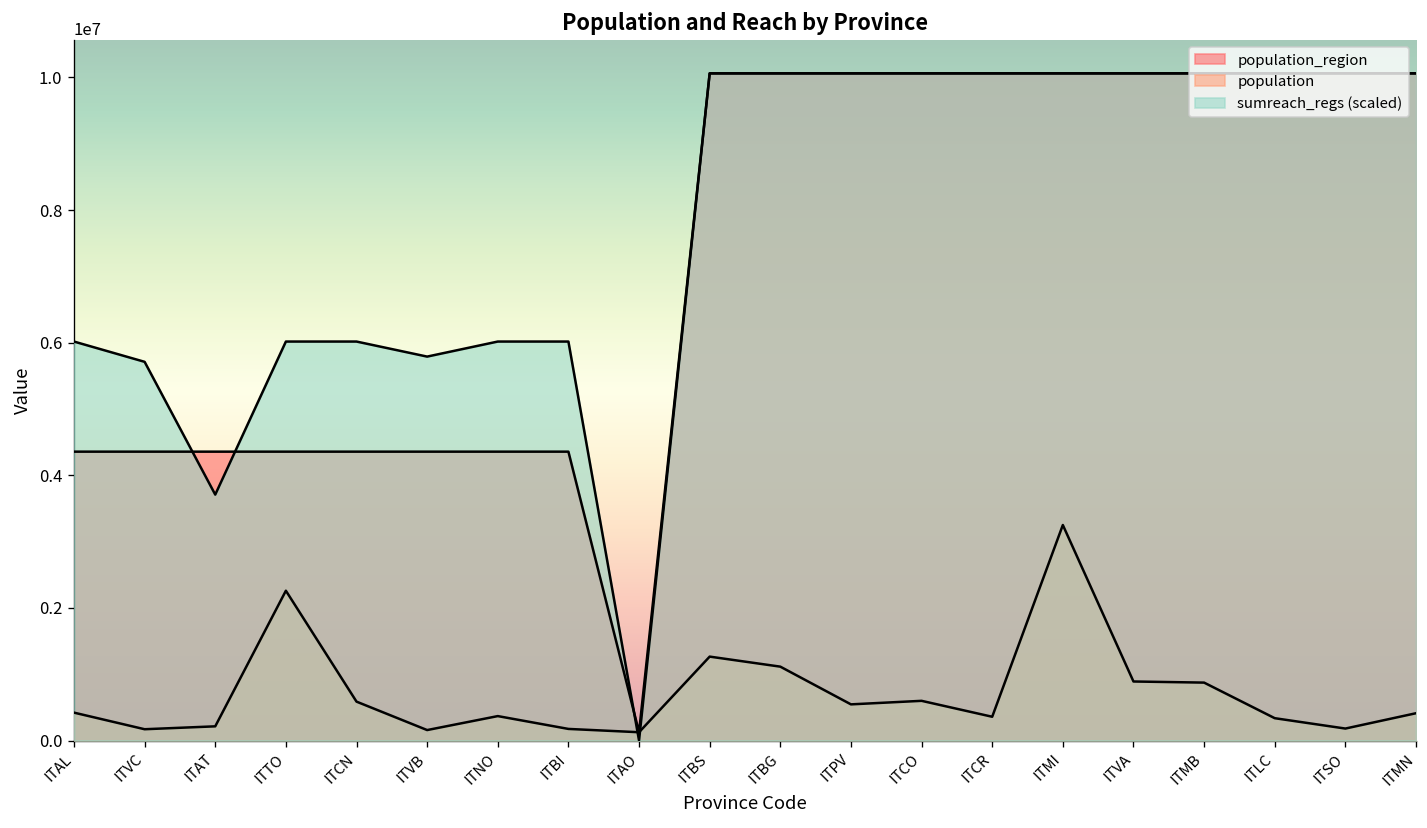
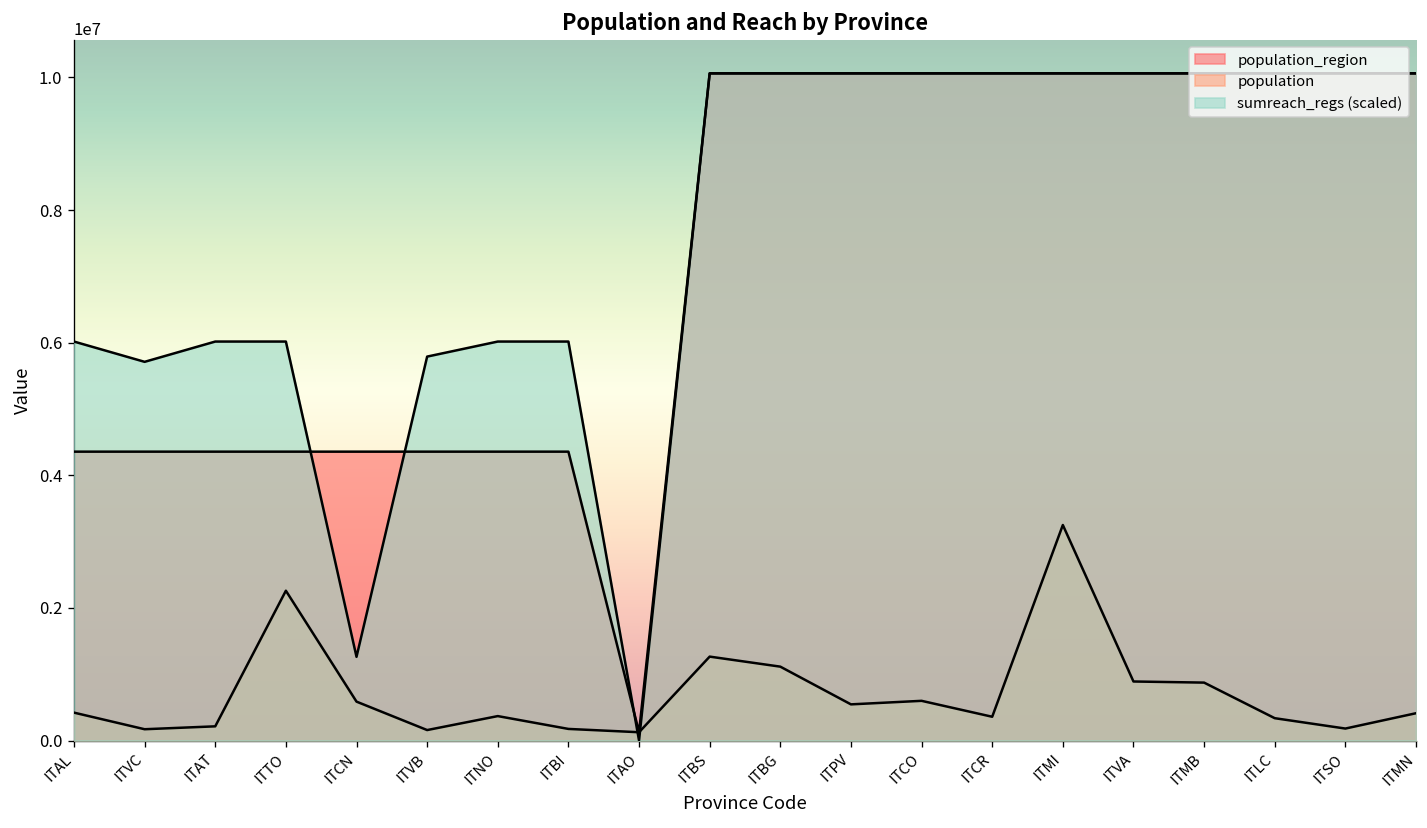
  {
    "sumreach_regs (scaled)": {
      "ITAL": 6000000,
      "ITVC": 5700000,
-     "ITAT": 3700000,
+     "ITAT": 6000000,
      "ITTO": 6000000,
-     "ITCN": 6000000,
+     "ITCN": 1300000,
      "ITVB": 5800000,
      "ITNO": 6000000,
      "ITBI": 6000000,
      "ITAO": 0
    }
  }
